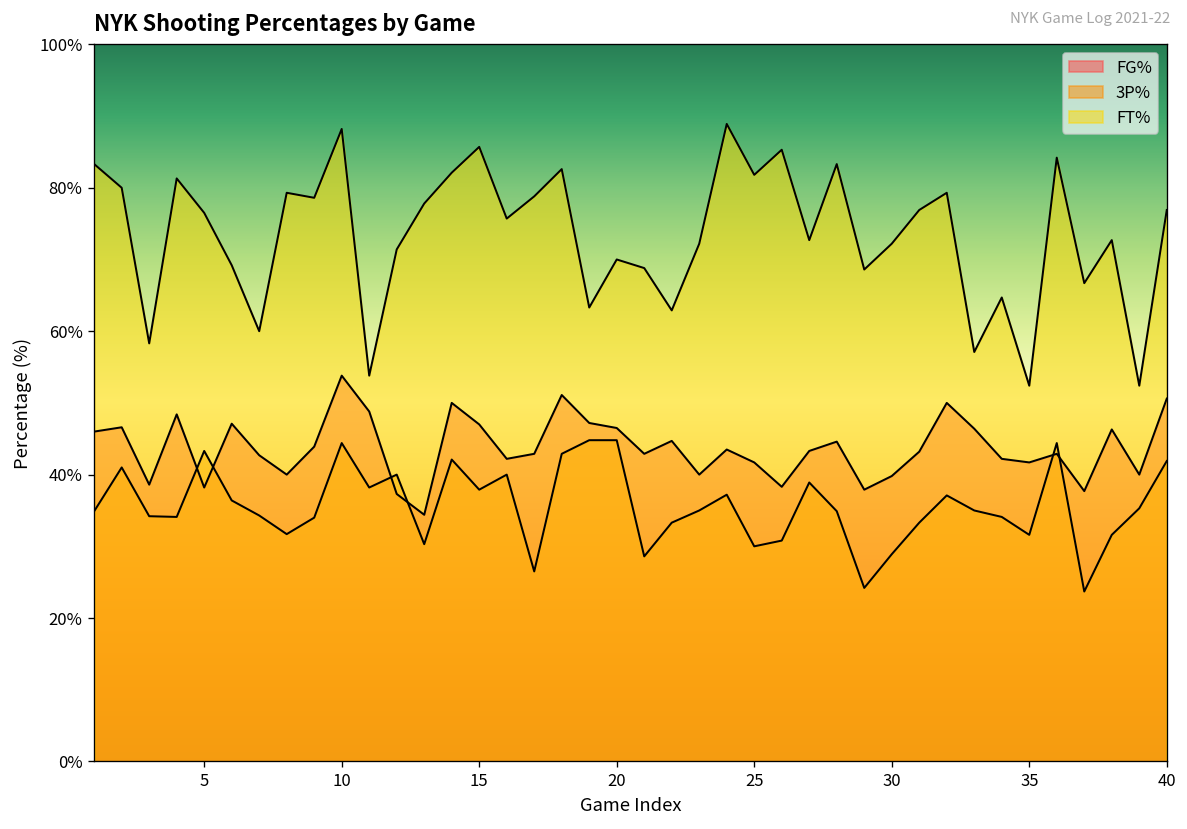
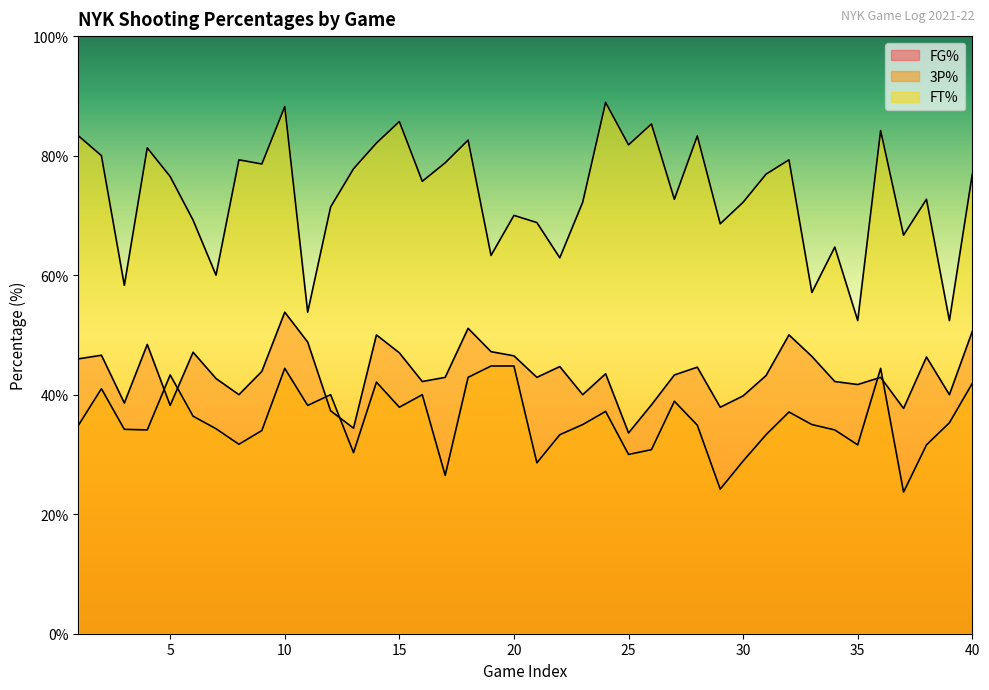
  {
    "FG%": {
      "5": "38%",
      "10": "54%",
      "15": "47%",
      "20": "47%",
-     "25": "42%",
+     "25": "34%",
      "30": "40%",
      "35": "42%",
      "40": "51%"
    }
  }
